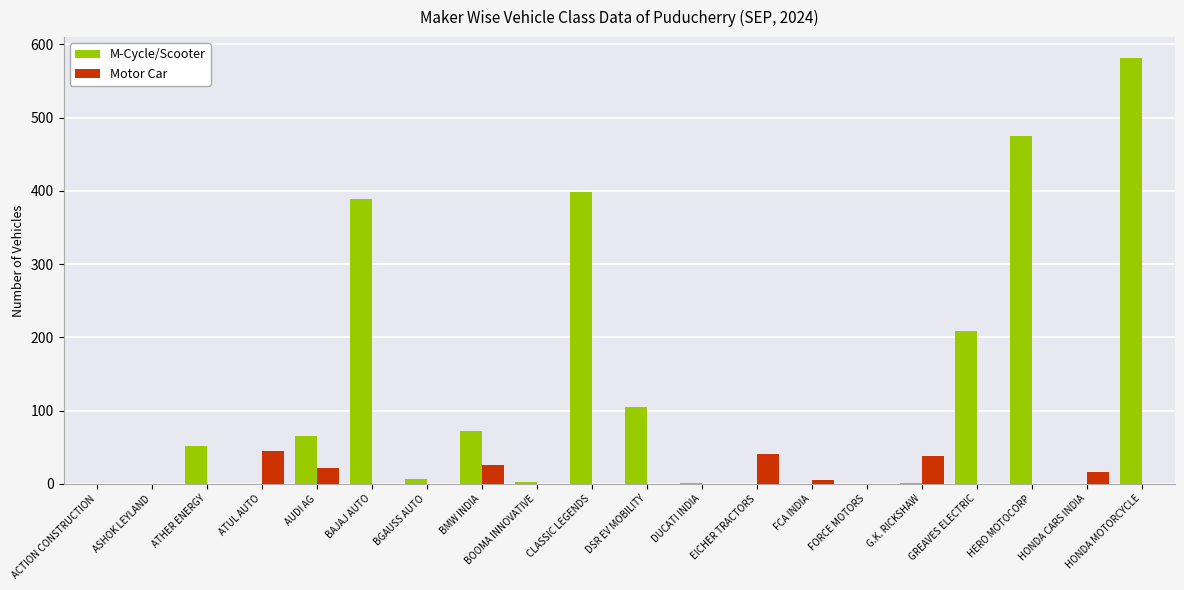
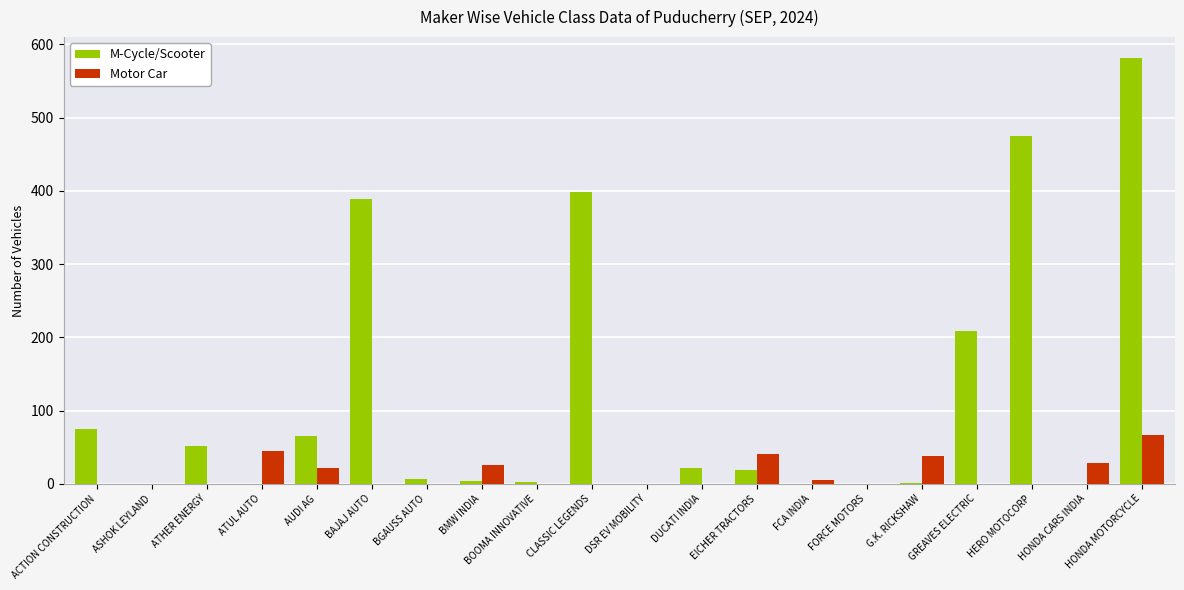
  {
    "M-Cycle/Scooter": {
-     "ACTION CONSTRUCTION": 0,
+     "ACTION CONSTRUCTION": 80,
      "ASHOK LEYLAND": 0,
      "ATHER ENERGY": 50,
      "ATUL AUTO": 0,
      "AUDI AG": 70,
      "BAJAJ AUTO": 390,
      "BGAUSS AUTO": 10,
-     "BMW INDIA": 70,
+     "BMW INDIA": 0,
      "CLASSIC LEGENDS": 400,
-     "DSR EV MOBILITY": 110,
-     "DUCATI INDIA": 0,
-     "EICHER TRACTORS": 0,
+     "DSR EV MOBILITY": 0,
+     "DUCATI INDIA": 20,
+     "EICHER TRACTORS": 20,
      "FCA INDIA": 0,
      "FORCE MOTORS": 0,
      "GREAVES ELECTRIC": 210,
      "HERO MOTOCORP": 480,
      "HONDA CARS INDIA": 0,
      "HONDA MOTORCYCLE": 580
    },
    "Motor Car": {
      "ACTION CONSTRUCTION": 0,
      "ASHOK LEYLAND": 0,
      "ATHER ENERGY": 0,
      "ATUL AUTO": 50,
      "AUDI AG": 20,
      "BAJAJ AUTO": 0,
      "BGAUSS AUTO": 0,
      "BMW INDIA": 30,
      "BOOMA INNOVATIVE": 0,
      "CLASSIC LEGENDS": 0,
      "DSR EV MOBILITY": 0,
      "DUCATI INDIA": 0,
      "EICHER TRACTORS": 40,
      "FCA INDIA": 10,
      "FORCE MOTORS": 0,
      "G.K. RICKSHAW": 40,
      "GREAVES ELECTRIC": 0,
      "HERO MOTOCORP": 0,
-     "HONDA CARS INDIA": 20,
-     "HONDA MOTORCYCLE": 0
+     "HONDA CARS INDIA": 30,
+     "HONDA MOTORCYCLE": 70
    }
  }
